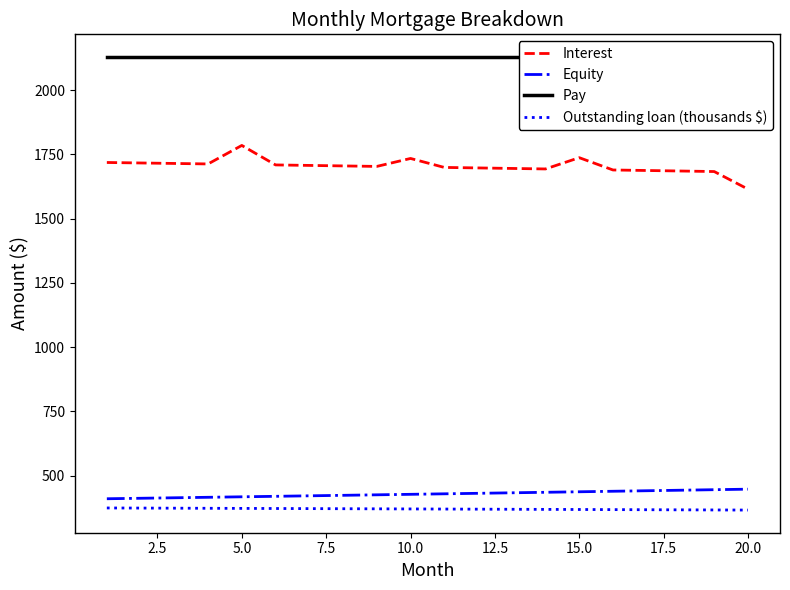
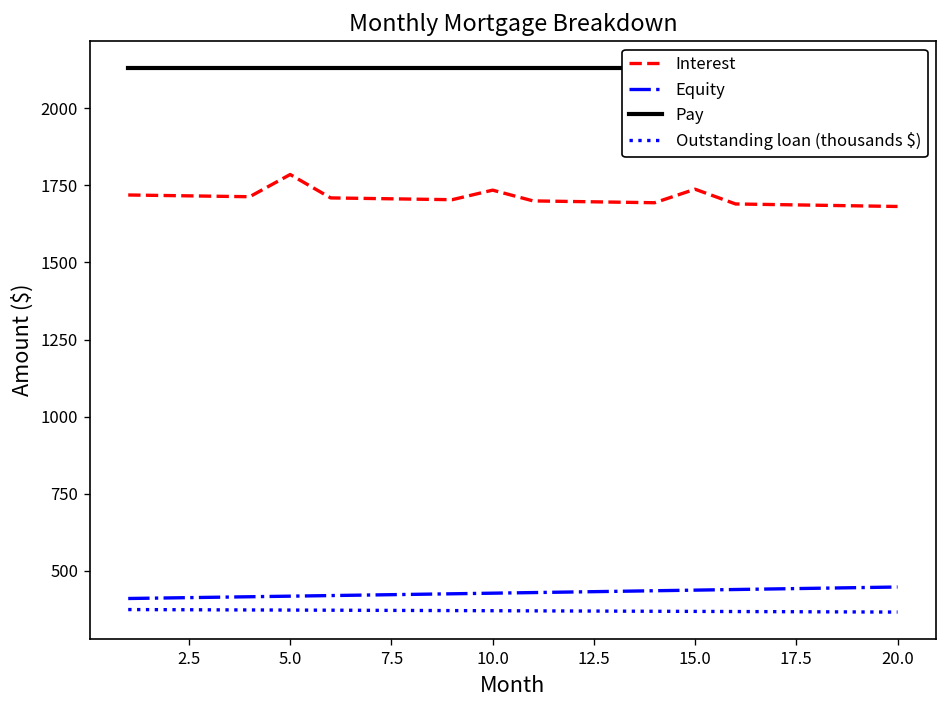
  {
    "Interest": {
      "5.0": 1790,
      "10.0": 1730,
      "15.0": 1740,
-     "20.0": 1620
+     "20.0": 1680
    },
    "Pay": {
      "5.0": 2130,
      "10.0": 2130
    }
  }
